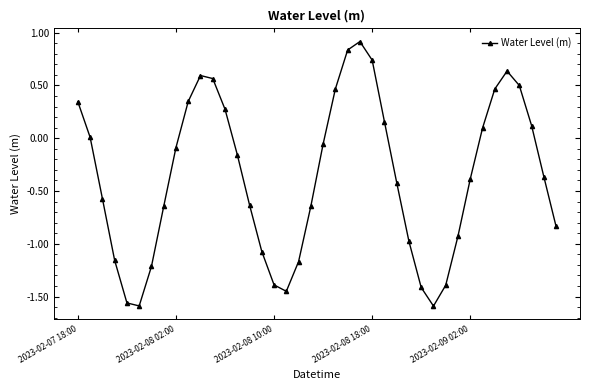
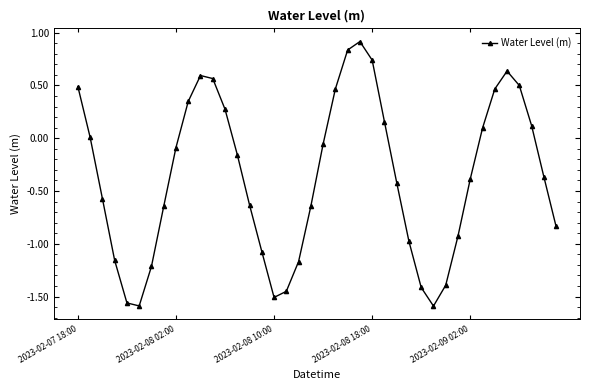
  {
-   "2023-02-07 18:00": 0.34,
+   "2023-02-07 18:00": 0.49,
    "2023-02-08 02:00": -0.09,
-   "2023-02-08 10:00": -1.39,
+   "2023-02-08 10:00": -1.51,
    "2023-02-08 18:00": 0.74,
    "2023-02-09 02:00": -0.39
  }
